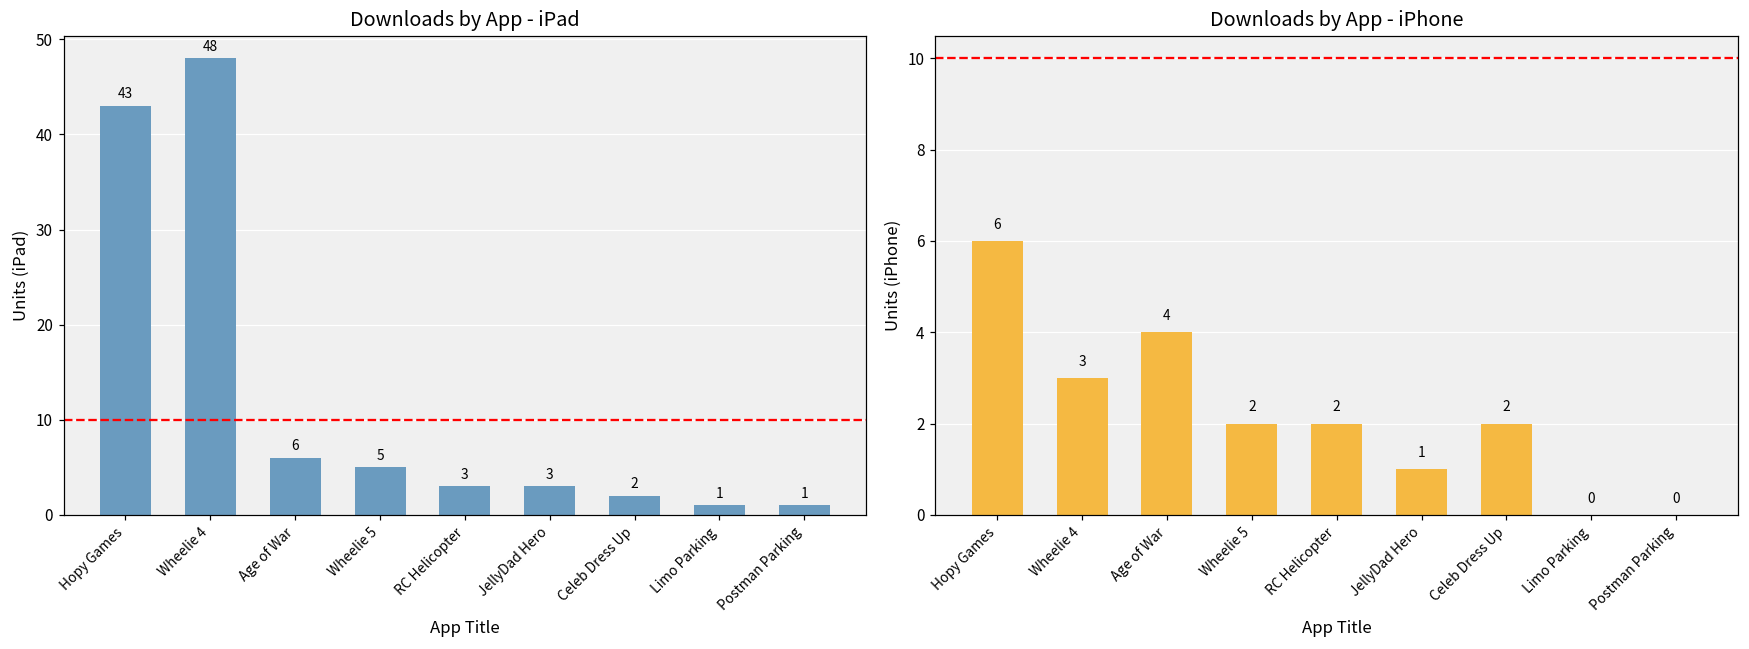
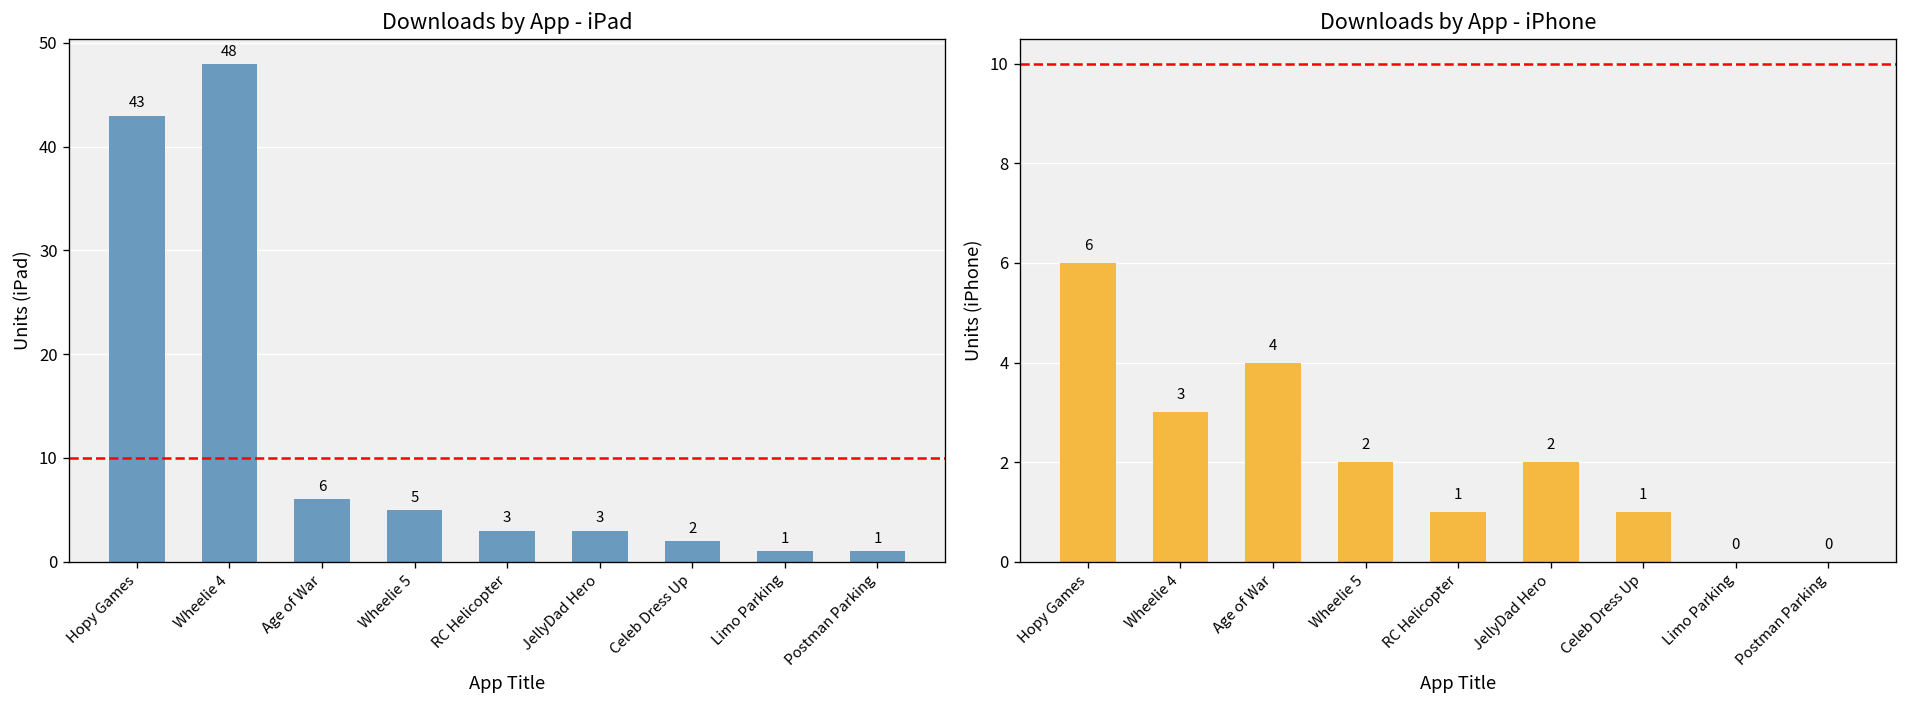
  {
    "Downloads by App - iPad": {
      "Hopy Games": 43,
      "Wheelie 4": 48,
      "Age of War": 6,
      "Wheelie 5": 5,
      "RC Helicopter": 3,
      "JellyDad Hero": 3,
      "Celeb Dress Up": 2,
      "Limo Parking": 1,
      "Postman Parking": 1
    },
    "Downloads by App - iPhone": {
      "Hopy Games": 6,
      "Wheelie 4": 3,
      "Age of War": 4,
      "Wheelie 5": 2,
-     "RC Helicopter": 2,
-     "JellyDad Hero": 1,
-     "Celeb Dress Up": 2,
+     "RC Helicopter": 1,
+     "JellyDad Hero": 2,
+     "Celeb Dress Up": 1,
      "Limo Parking": 0,
      "Postman Parking": 0
    }
  }
